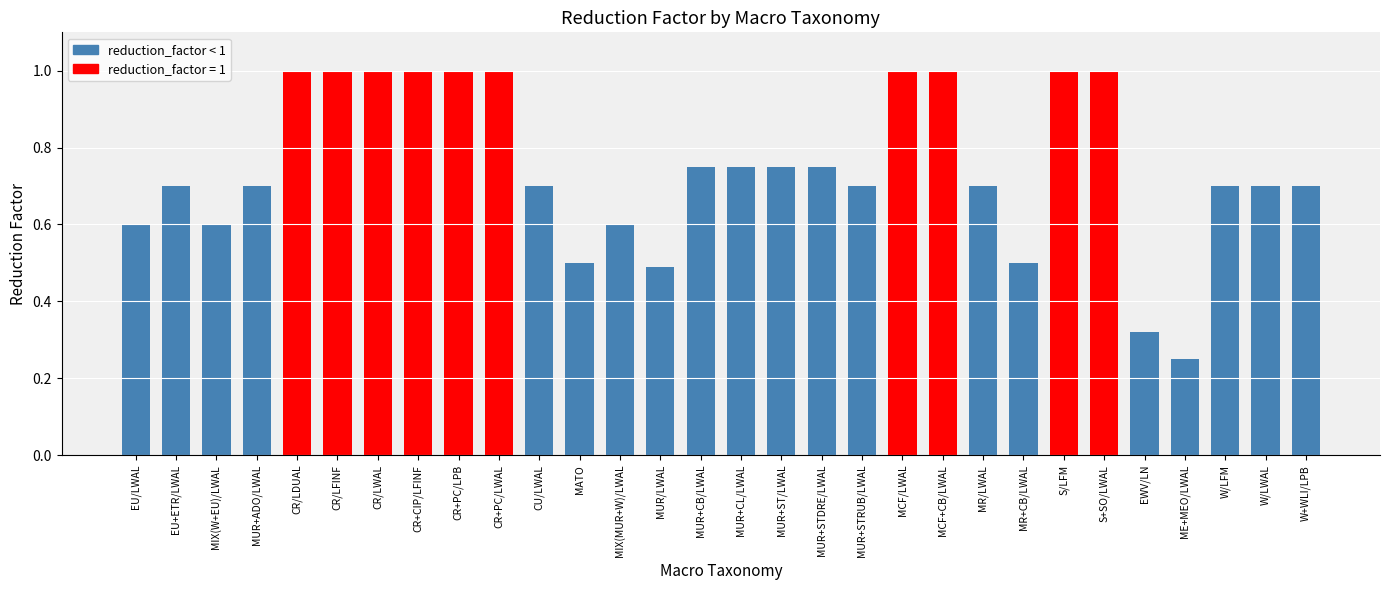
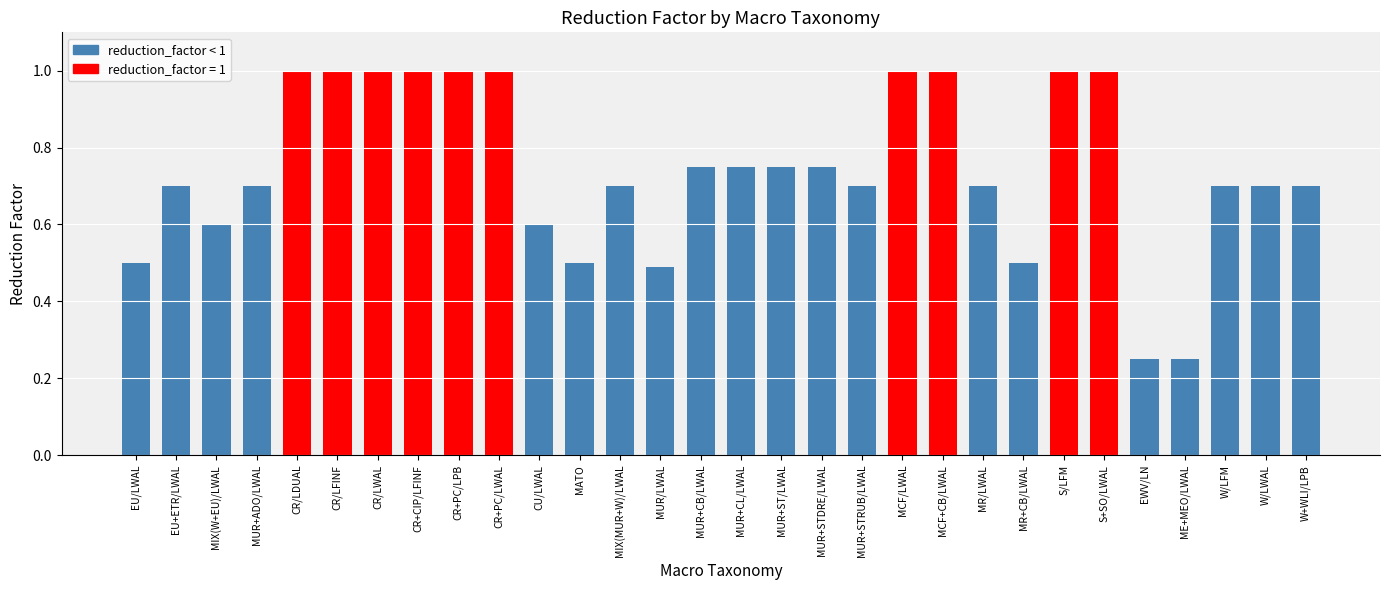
  {
-   "EU/LWAL": 0.6,
+   "EU/LWAL": 0.5,
    "EU+ETR/LWAL": 0.70,
    "MIX(W+EU)/LWAL": 0.60,
    "MUR+ADO/LWAL": 0.70,
    "CR/LDUAL": 1.00,
    "CR/LFINF": 1.00,
    "CR/LWAL": 1.00,
    "CR+CIP/LFINF": 1.00,
    "CR+PC/LPB": 1.00,
    "CR+PC/LWAL": 1.00,
-   "CU/LWAL": 0.7,
+   "CU/LWAL": 0.6,
    "MATO": 0.50,
-   "MIX(MUR+W)/LWAL": 0.6,
+   "MIX(MUR+W)/LWAL": 0.7,
    "MUR/LWAL": 0.49,
    "MUR+CB/LWAL": 0.75,
    "MUR+CL/LWAL": 0.75,
    "MUR+ST/LWAL": 0.75,
    "MUR+STDRE/LWAL": 0.75,
    "MUR+STRUB/LWAL": 0.70,
    "MCF/LWAL": 1.00,
    "MCF+CB/LWAL": 1.00,
    "MR/LWAL": 0.70,
    "MR+CB/LWAL": 0.50,
    "S/LFM": 1.00,
    "S+SO/LWAL": 1.00,
-   "EWV/LN": 0.32,
+   "EWV/LN": 0.25,
    "ME+MEO/LWAL": 0.25,
    "W/LFM": 0.70,
    "W/LWAL": 0.70,
    "W+WLI/LPB": 0.70
  }
